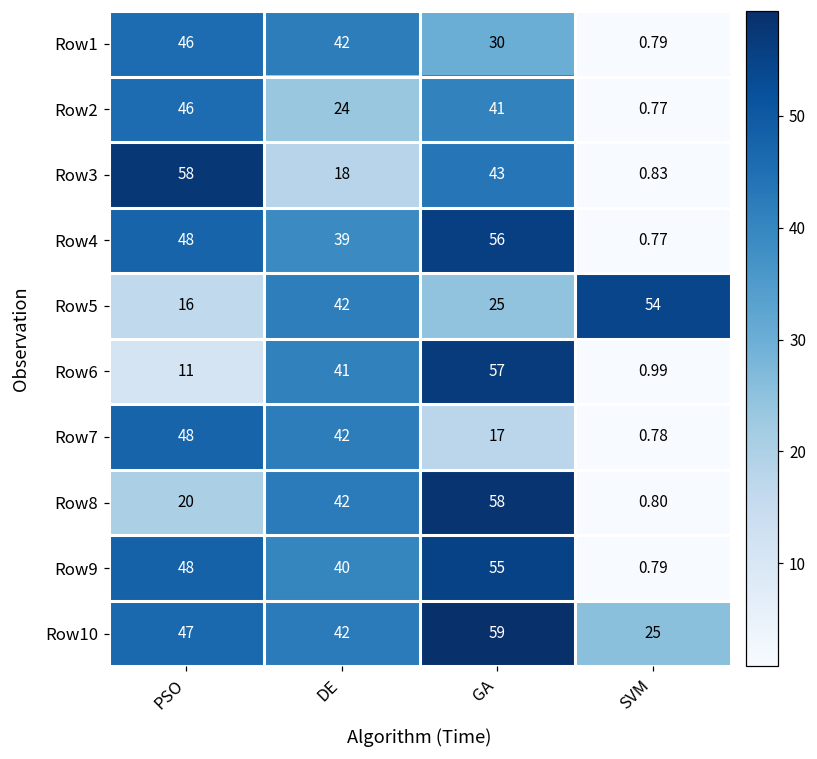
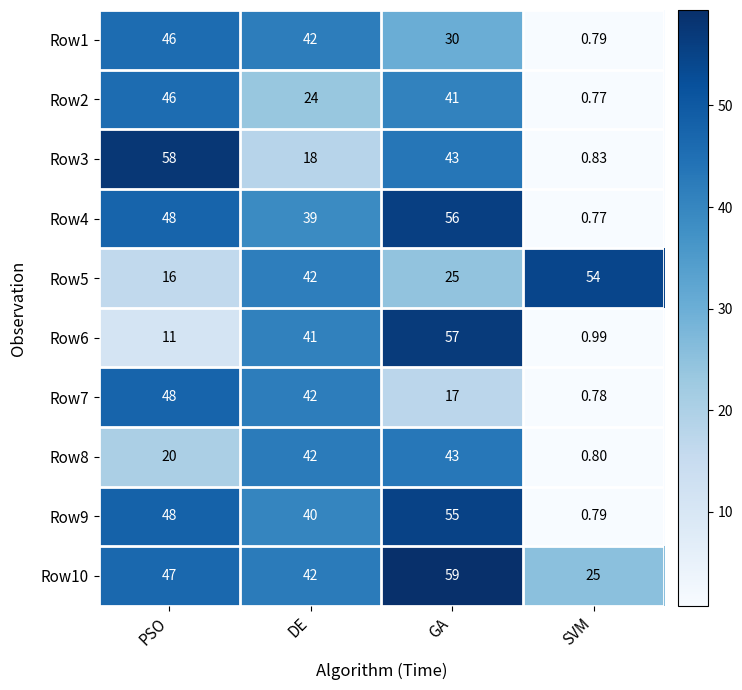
  {
    "Row1": {
      "PSO": 46,
      "DE": 42,
      "GA": 30,
      "SVM": 0.79
    },
    "Row2": {
      "PSO": 46,
      "DE": 24,
      "GA": 41,
      "SVM": 0.77
    },
    "Row3": {
      "PSO": 58,
      "DE": 18,
      "GA": 43,
      "SVM": 0.83
    },
    "Row4": {
      "PSO": 48,
      "DE": 39,
      "GA": 56,
      "SVM": 0.77
    },
    "Row5": {
      "PSO": 16,
      "DE": 42,
      "GA": 25,
      "SVM": 54
    },
    "Row6": {
      "PSO": 11,
      "DE": 41,
      "GA": 57,
      "SVM": 0.99
    },
    "Row7": {
      "PSO": 48,
      "DE": 42,
      "GA": 17,
      "SVM": 0.78
    },
    "Row8": {
      "PSO": 20,
      "DE": 42,
-     "GA": 58,
+     "GA": 43,
      "SVM": 0.80
    },
    "Row9": {
      "PSO": 48,
      "DE": 40,
      "GA": 55,
      "SVM": 0.79
    },
    "Row10": {
      "PSO": 47,
      "DE": 42,
      "GA": 59,
      "SVM": 25
    }
  }
